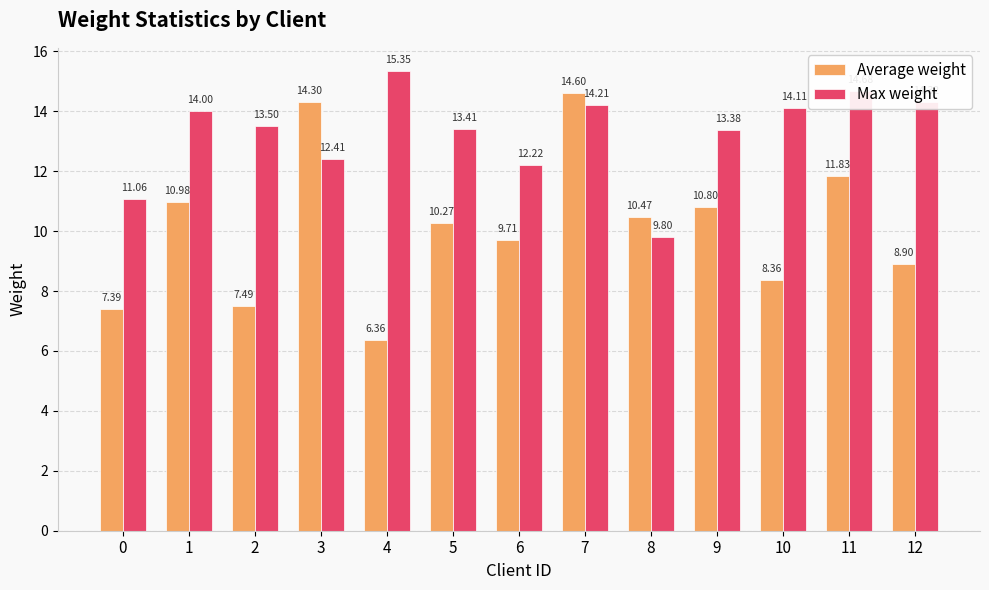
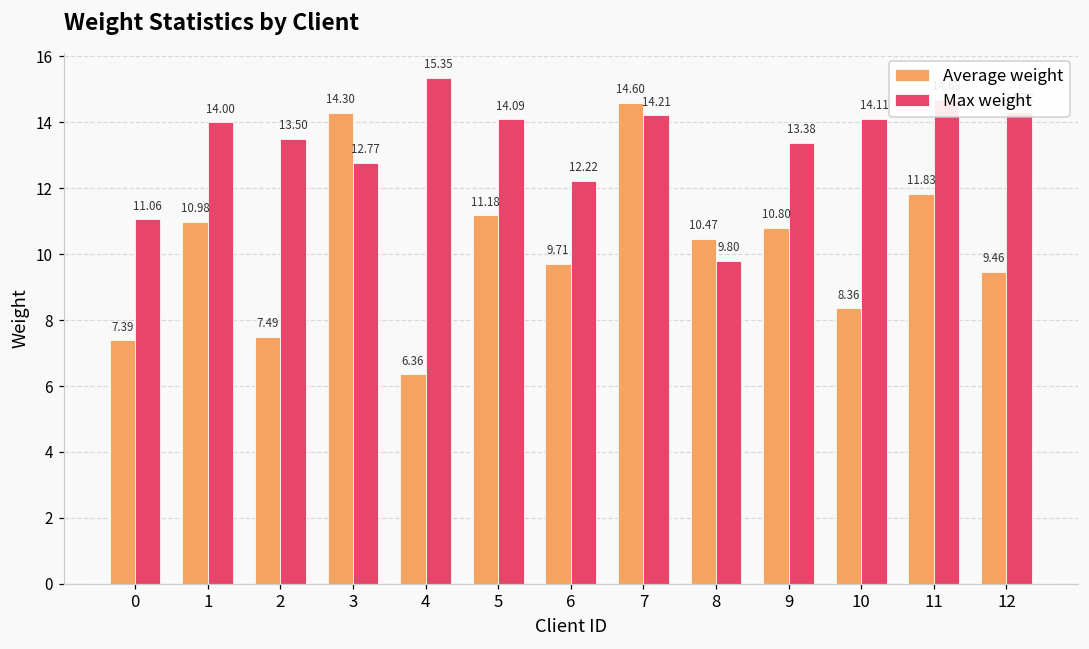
  {
    "Average weight": {
      "0": 7.39,
      "1": 10.98,
      "2": 7.49,
      "3": 14.30,
      "4": 6.36,
-     "5": 10.27,
+     "5": 11.18,
      "6": 9.71,
      "7": 14.60,
      "8": 10.47,
      "9": 10.80,
      "10": 8.36,
      "11": 11.83,
-     "12": 8.90
+     "12": 9.46
    },
    "Max weight": {
      "0": 11.06,
      "1": 14.00,
      "2": 13.50,
-     "3": 12.41,
+     "3": 12.77,
      "4": 15.35,
-     "5": 13.41,
+     "5": 14.09,
      "6": 12.22,
      "7": 14.21,
      "8": 9.80,
      "9": 13.38,
      "10": 14.11
    }
  }
